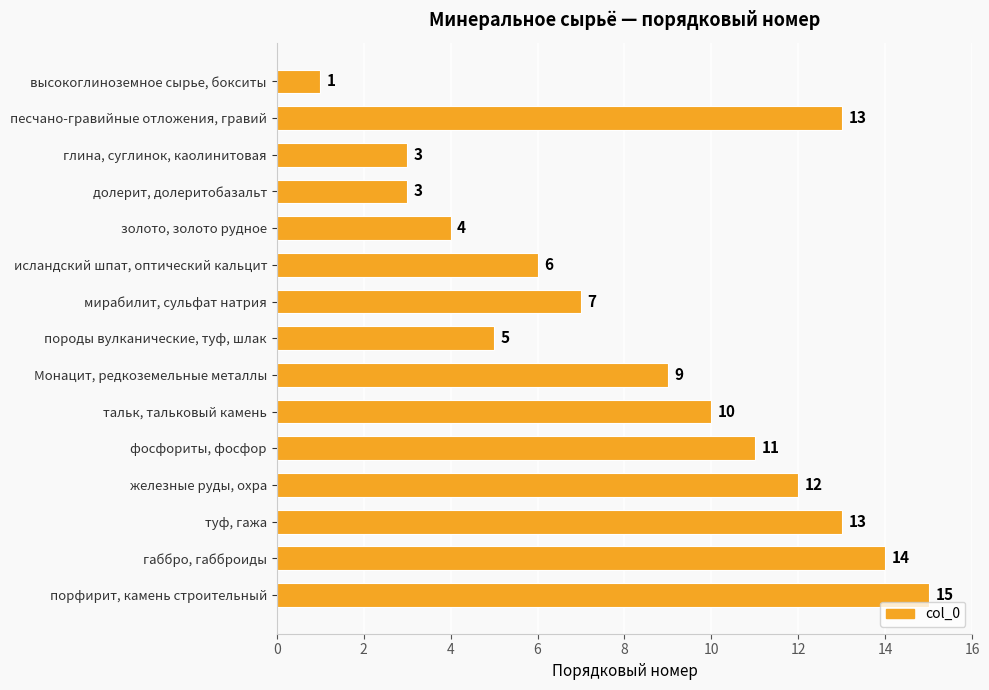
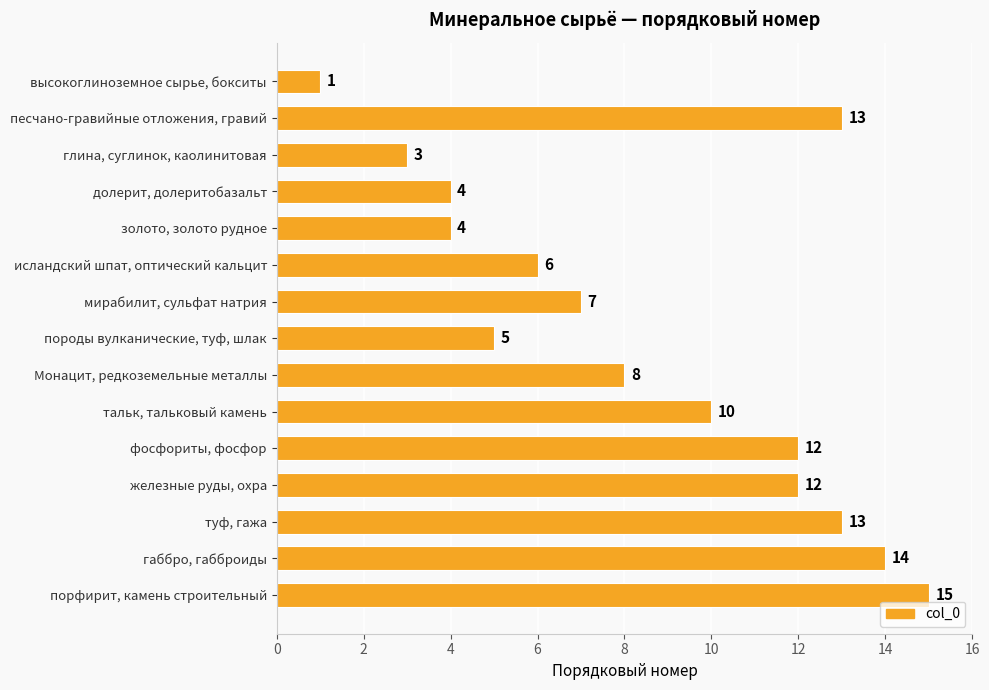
  {
    "высокоглиноземное сырье, бокситы": 1,
    "песчано-гравийные отложения, гравий": 13,
    "глина, суглинок, каолинитовая": 3,
-   "долерит, долеритобазальт": 3,
+   "долерит, долеритобазальт": 4,
    "золото, золото рудное": 4,
    "исландский шпат, оптический кальцит": 6,
    "мирабилит, сульфат натрия": 7,
    "породы вулканические, туф, шлак": 5,
-   "Монацит, редкоземельные металлы": 9,
+   "Монацит, редкоземельные металлы": 8,
    "тальк, тальковый камень": 10,
-   "фосфориты, фосфор": 11,
+   "фосфориты, фосфор": 12,
    "железные руды, охра": 12,
    "туф, гажа": 13,
    "габбро, габброиды": 14
  }
